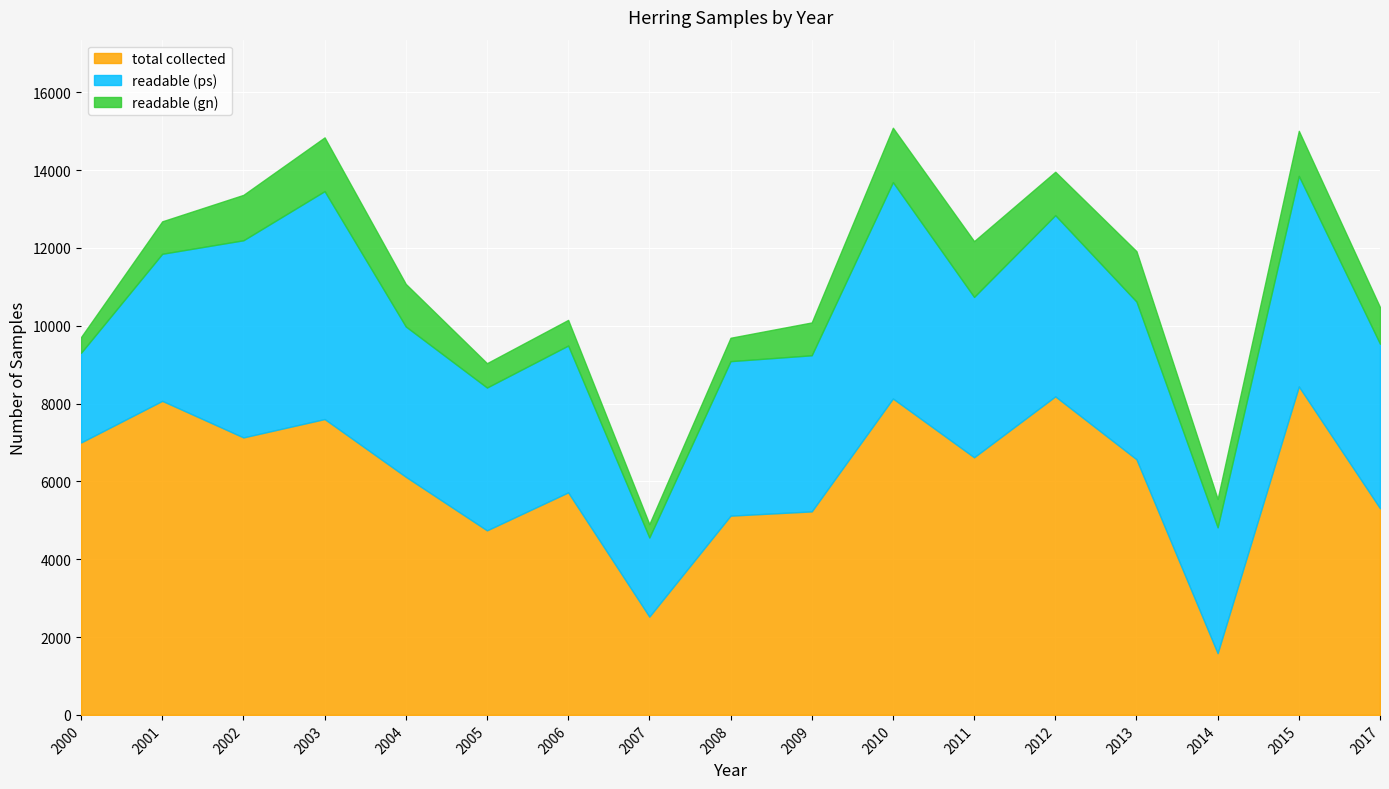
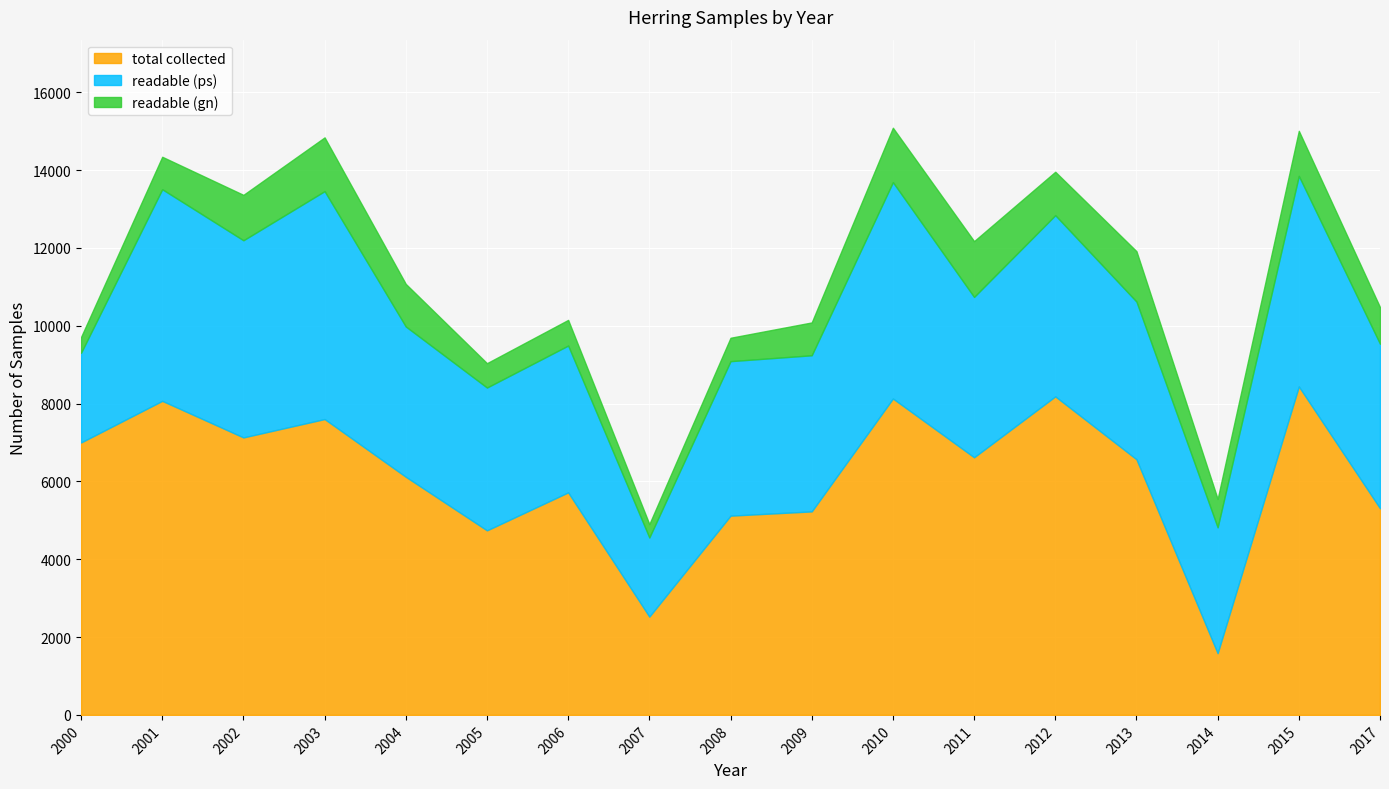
  {
    "total collected": {
      "2000": 7000,
      "2001": 8100,
      "2002": 7100,
      "2003": 7600,
      "2004": 6100,
      "2005": 4700,
      "2006": 5700,
      "2007": 2500,
      "2008": 5100,
      "2009": 5200,
      "2010": 8100,
      "2011": 6600,
      "2012": 8200,
      "2013": 6600,
      "2014": 1600,
      "2015": 8400,
      "2017": 5300
    },
    "readable (ps)": {
      "2000": 2300,
-     "2001": 3800,
+     "2001": 5400,
      "2002": 5100,
      "2003": 5900,
      "2004": 3900,
      "2005": 3700,
      "2006": 3800,
      "2007": 2000,
      "2008": 4000,
      "2009": 4000,
      "2010": 5600,
      "2011": 4100,
      "2012": 4700,
      "2013": 4100,
      "2014": 3200,
      "2015": 5400,
      "2017": 4200
    },
    "readable (gn)": {
      "2000": 400,
      "2001": 800,
      "2002": 1200,
      "2003": 1400,
      "2004": 1100,
      "2005": 600,
      "2006": 700,
      "2007": 300,
      "2008": 600,
      "2009": 800,
      "2010": 1400,
      "2011": 1400,
      "2012": 1100,
      "2013": 1300,
      "2014": 700,
      "2015": 1200,
      "2017": 900
    }
  }
